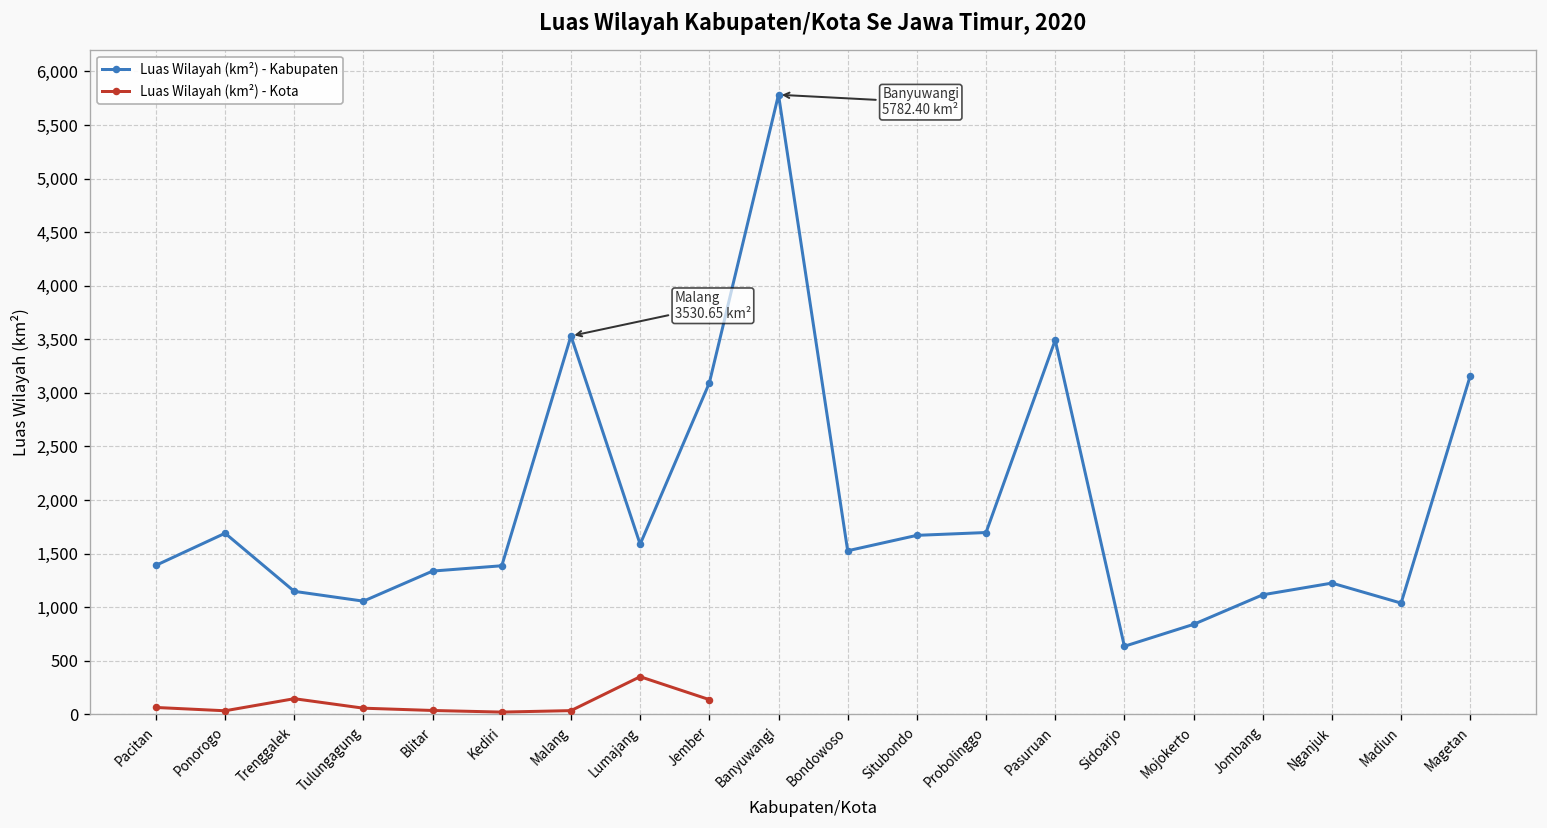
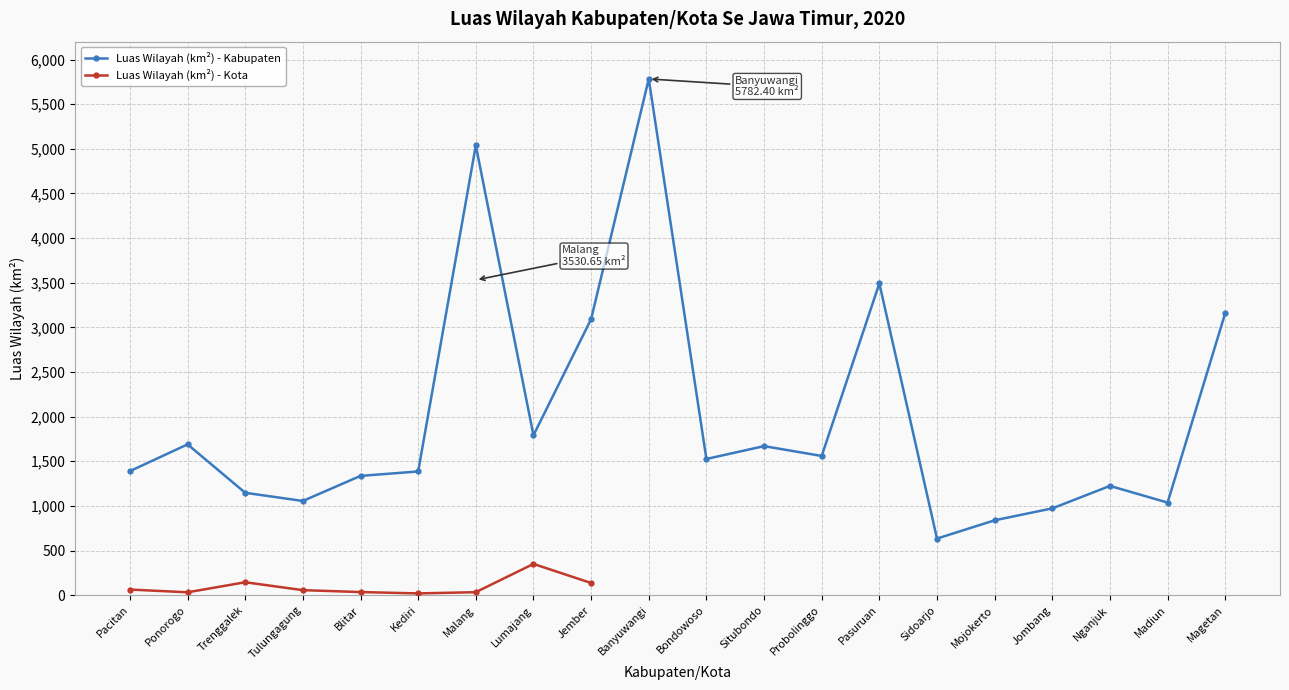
  {
    "Luas Wilayah (km²) - Kabupaten": {
      "Pacitan": "1,400",
      "Ponorogo": "1,700",
      "Trenggalek": "1,100",
      "Tulungagung": "1,100",
      "Blitar": "1,300",
      "Kediri": "1,400",
-     "Malang": "3,500",
-     "Lumajang": "1,600",
+     "Malang": "5,000",
+     "Lumajang": "1,800",
      "Jember": "3,100",
      "Bondowoso": "1,500",
      "Situbondo": "1,700",
-     "Probolinggo": "1,700",
+     "Probolinggo": "1,600",
      "Pasuruan": "3,500",
      "Sidoarjo": "600",
      "Mojokerto": "800",
-     "Jombang": "1,100",
+     "Jombang": "1,000",
      "Nganjuk": "1,200",
      "Madiun": "1,000",
      "Magetan": "3,200"
    },
    "Luas Wilayah (km²) - Kota": {
      "Pacitan": "100",
      "Ponorogo": "0",
      "Trenggalek": "100",
      "Tulungagung": "100",
      "Blitar": "0",
      "Kediri": "0",
      "Malang": "0",
      "Lumajang": "400",
      "Jember": "100"
    }
  }
